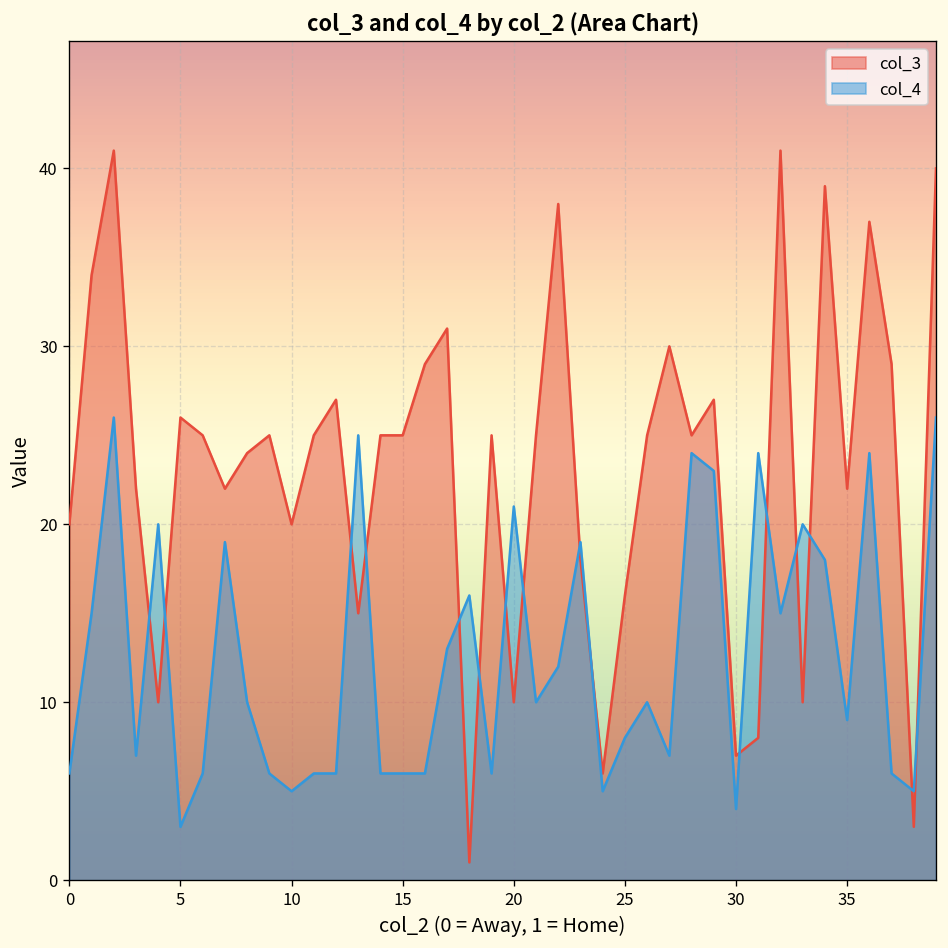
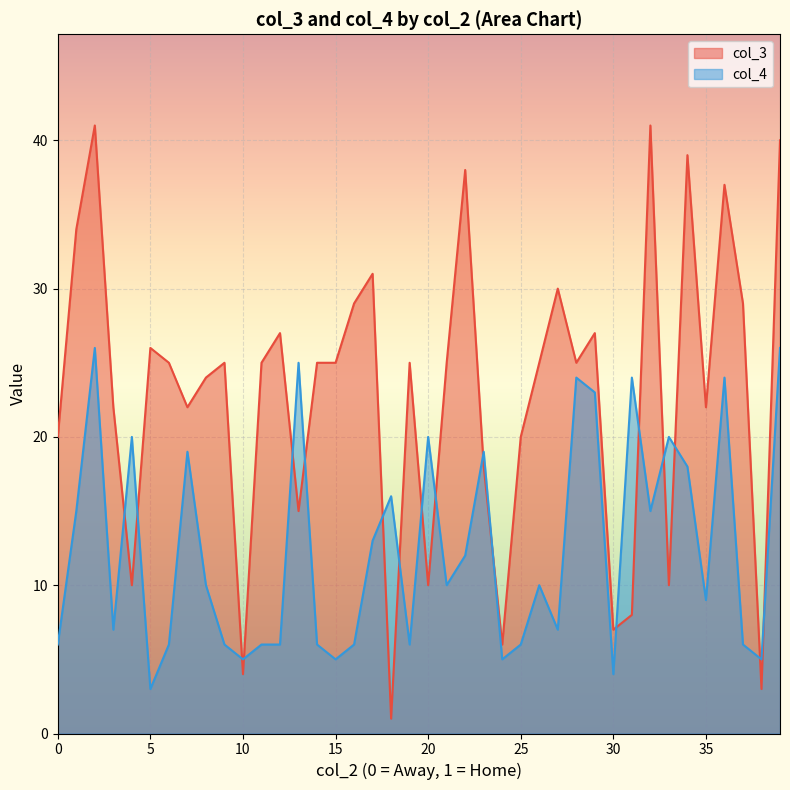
  {
    "col_3": {
      "0": 20,
      "5": 26,
-     "10": 20,
+     "10": 4,
      "15": 25,
      "20": 10,
-     "25": 16,
+     "25": 20,
      "30": 7,
      "35": 22
    },
    "col_4": {
      "0": 6,
      "5": 3,
      "10": 5,
-     "15": 6,
-     "20": 21,
-     "25": 8,
+     "15": 5,
+     "20": 20,
+     "25": 6,
      "30": 4,
      "35": 9
    }
  }
